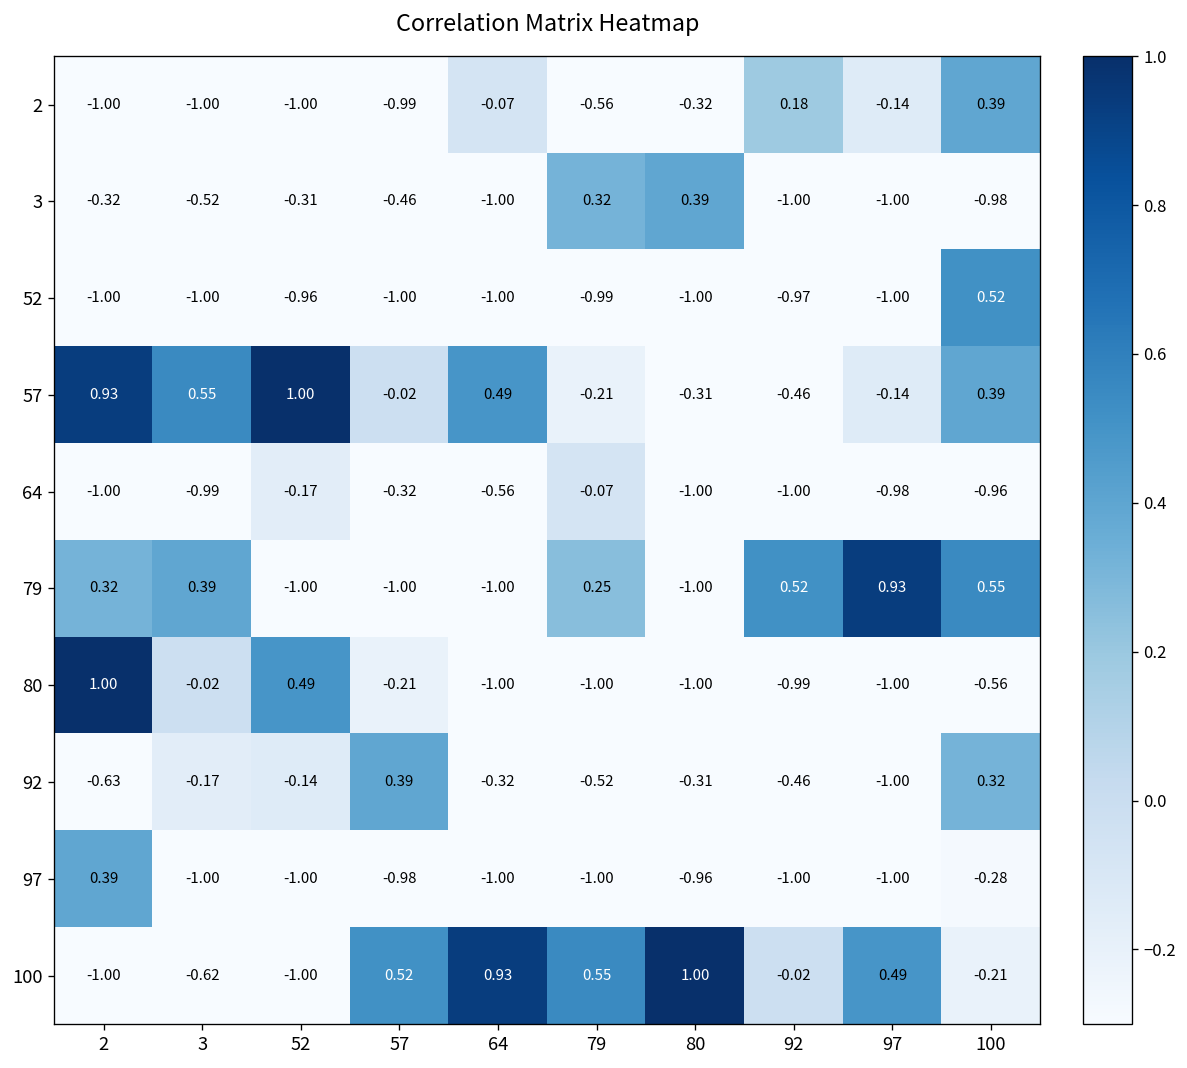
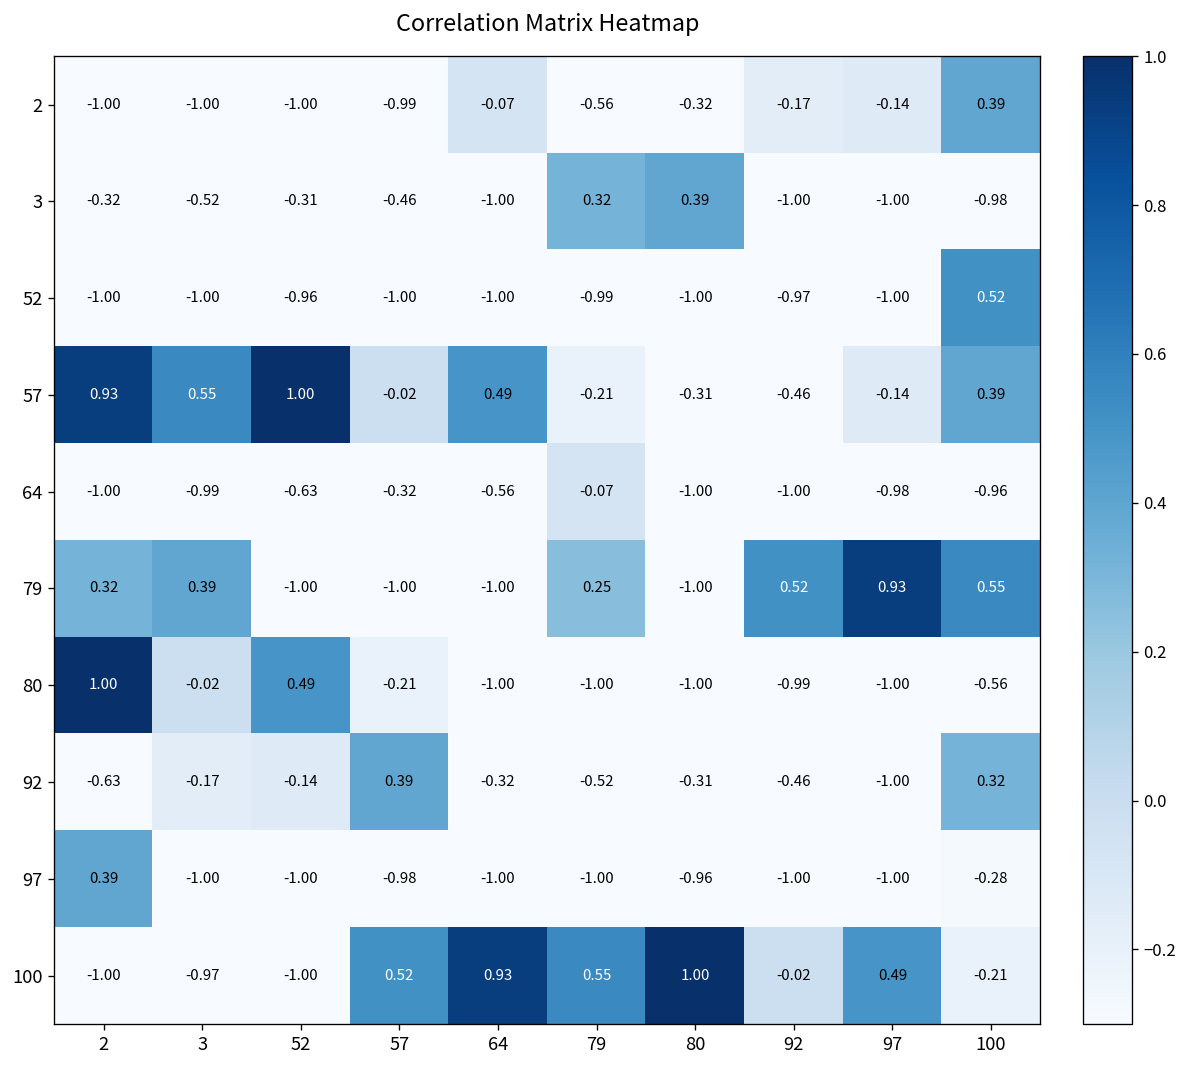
  {
    "2": {
      "2": -1.00,
      "3": -1.00,
      "52": -1.00,
      "57": -0.99,
      "64": -0.07,
      "79": -0.56,
      "80": -0.32,
-     "92": 0.18,
+     "92": -0.17,
      "97": -0.14,
      "100": 0.39
    },
    "3": {
      "2": -0.32,
      "3": -0.52,
      "52": -0.31,
      "57": -0.46,
      "64": -1.00,
      "79": 0.32,
      "80": 0.39,
      "92": -1.00,
      "97": -1.00,
      "100": -0.98
    },
    "52": {
      "2": -1.00,
      "3": -1.00,
      "52": -0.96,
      "57": -1.00,
      "64": -1.00,
      "79": -0.99,
      "80": -1.00,
      "92": -0.97,
      "97": -1.00,
      "100": 0.52
    },
    "57": {
      "2": 0.93,
      "3": 0.55,
      "52": 1.00,
      "57": -0.02,
      "64": 0.49,
      "79": -0.21,
      "80": -0.31,
      "92": -0.46,
      "97": -0.14,
      "100": 0.39
    },
    "64": {
      "2": -1.00,
      "3": -0.99,
-     "52": -0.17,
+     "52": -0.63,
      "57": -0.32,
      "64": -0.56,
      "79": -0.07,
      "80": -1.00,
      "92": -1.00,
      "97": -0.98,
      "100": -0.96
    },
    "79": {
      "2": 0.32,
      "3": 0.39,
      "52": -1.00,
      "57": -1.00,
      "64": -1.00,
      "79": 0.25,
      "80": -1.00,
      "92": 0.52,
      "97": 0.93,
      "100": 0.55
    },
    "80": {
      "2": 1.00,
      "3": -0.02,
      "52": 0.49,
      "57": -0.21,
      "64": -1.00,
      "79": -1.00,
      "80": -1.00,
      "92": -0.99,
      "97": -1.00,
      "100": -0.56
    },
    "92": {
      "2": -0.63,
      "3": -0.17,
      "52": -0.14,
      "57": 0.39,
      "64": -0.32,
      "79": -0.52,
      "80": -0.31,
      "92": -0.46,
      "97": -1.00,
      "100": 0.32
    },
    "97": {
      "2": 0.39,
      "3": -1.00,
      "52": -1.00,
      "57": -0.98,
      "64": -1.00,
      "79": -1.00,
      "80": -0.96,
      "92": -1.00,
      "97": -1.00,
      "100": -0.28
    },
    "100": {
      "2": -1.00,
-     "3": -0.62,
+     "3": -0.97,
      "52": -1.00,
      "57": 0.52,
      "64": 0.93,
      "79": 0.55,
      "80": 1.00,
      "92": -0.02,
      "97": 0.49,
      "100": -0.21
    }
  }
